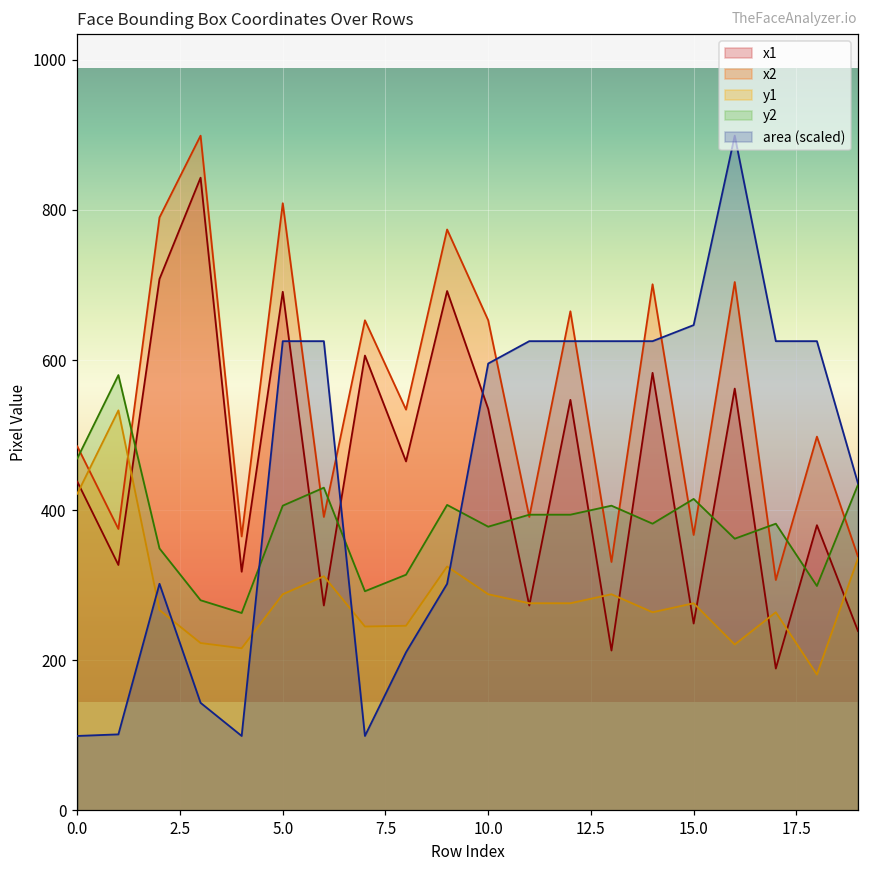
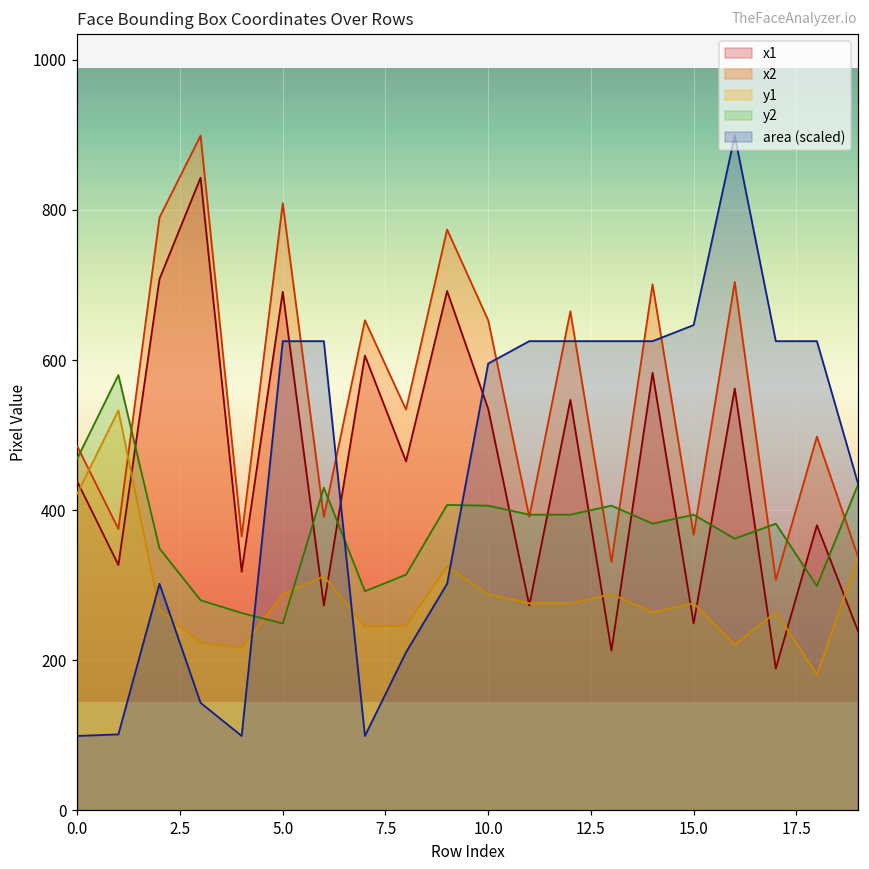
  {
    "y2": {
      "0.0": 470,
-     "5.0": 410,
-     "10.0": 380,
-     "15.0": 420
+     "5.0": 250,
+     "10.0": 410,
+     "15.0": 390
    },
    "area (scaled)": {
      "0.0": 100,
      "5.0": 630,
      "10.0": 600,
      "15.0": 650
    }
  }
